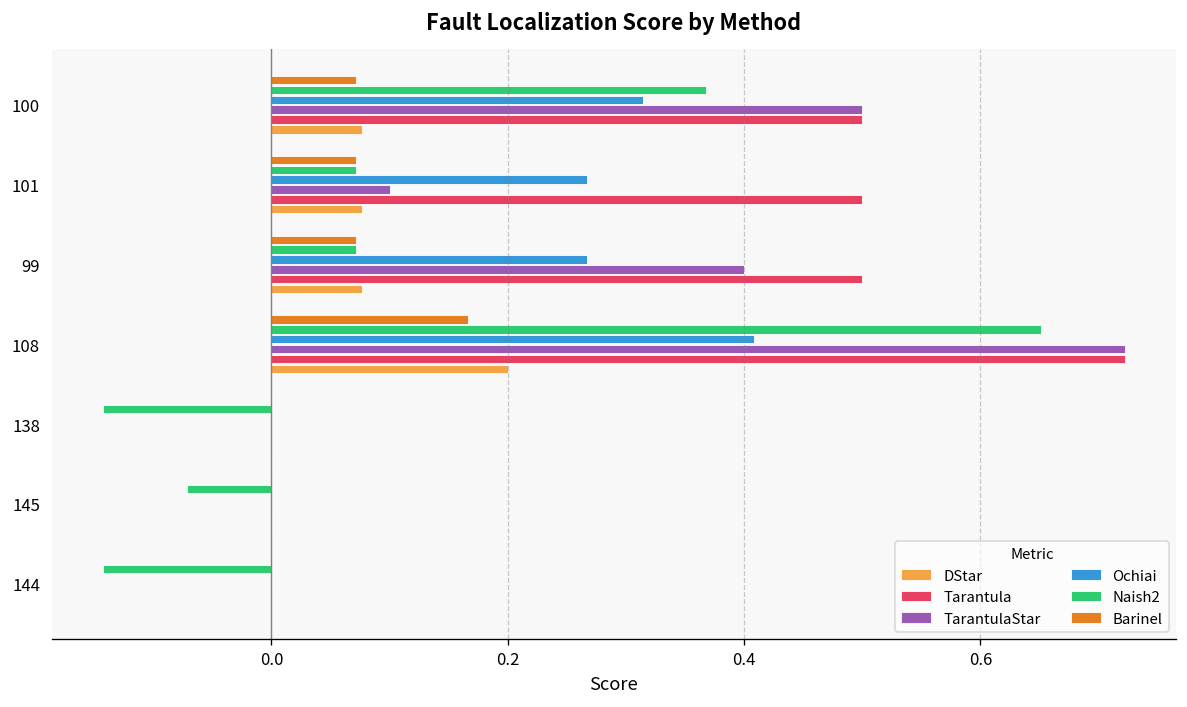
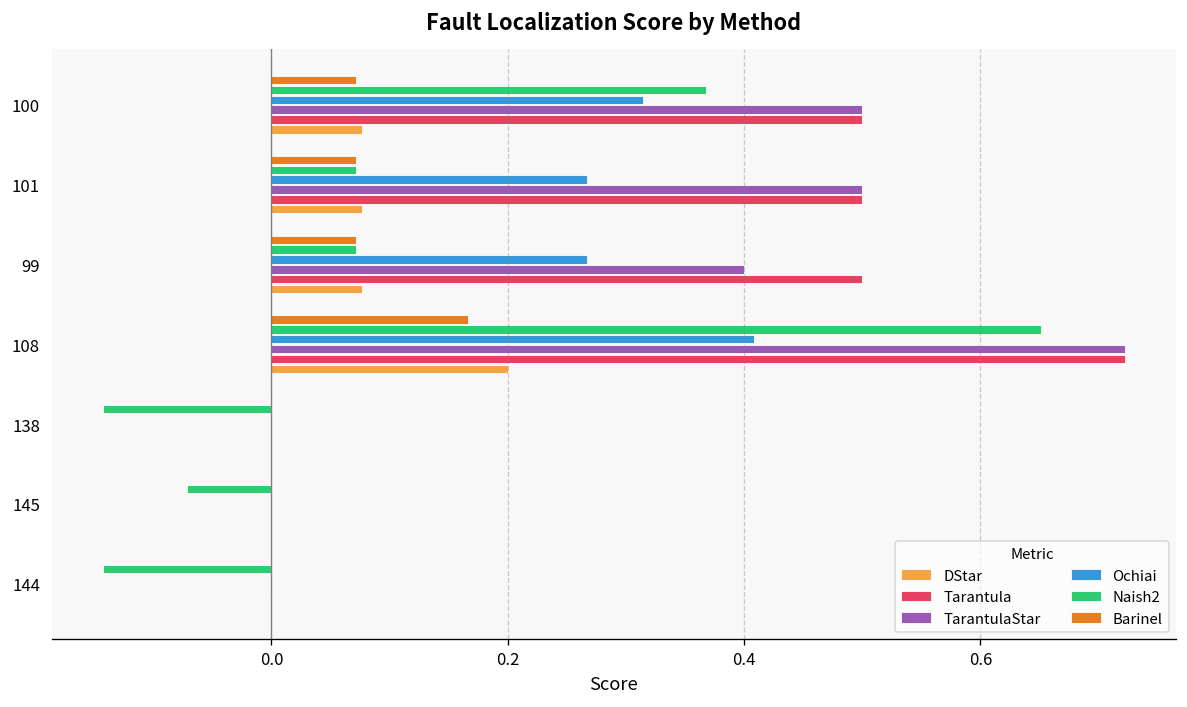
  {
    "Tarantula": {
      "100": 0.5,
      "101": 0.5,
      "99": 0.5,
      "108": 0.72,
      "138": 0.0,
      "145": 0.0,
      "144": 0.0
    },
    "TarantulaStar": {
      "100": 0.5,
-     "101": 0.1,
+     "101": 0.5,
      "99": 0.4,
      "108": 0.72,
      "138": 0.0,
      "145": 0.0,
      "144": 0.0
    },
    "Ochiai": {
      "100": 0.31,
      "101": 0.27,
      "99": 0.27,
      "108": 0.41,
      "138": 0.0,
      "145": 0.0,
      "144": 0.0
    },
    "Naish2": {
      "100": 0.37,
      "101": 0.07,
      "99": 0.07,
      "108": 0.65,
      "138": -0.14,
      "145": -0.07,
      "144": -0.14
    }
  }
